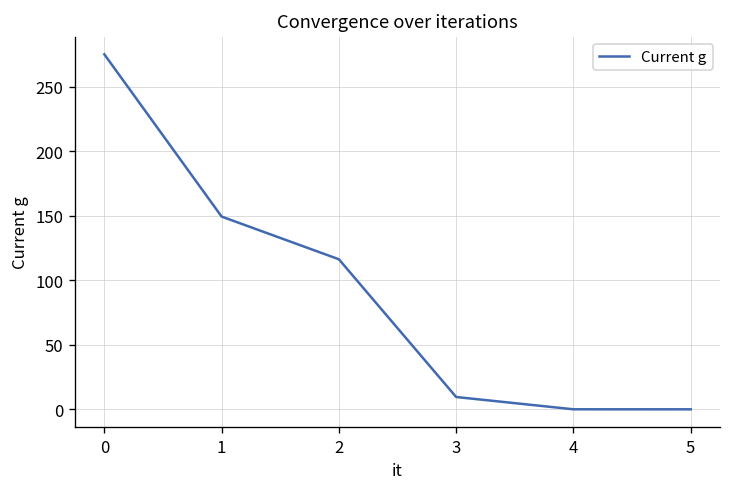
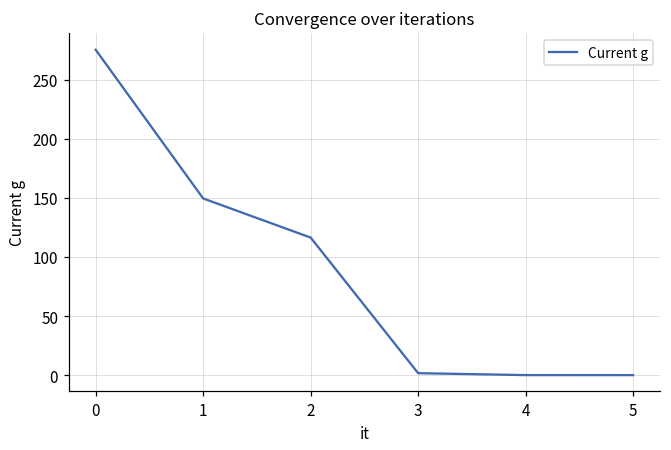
  {
    "0": 275,
    "1": 149,
    "2": 116,
-   "3": 10,
+   "3": 2,
    "4": 0,
    "5": 0
  }
